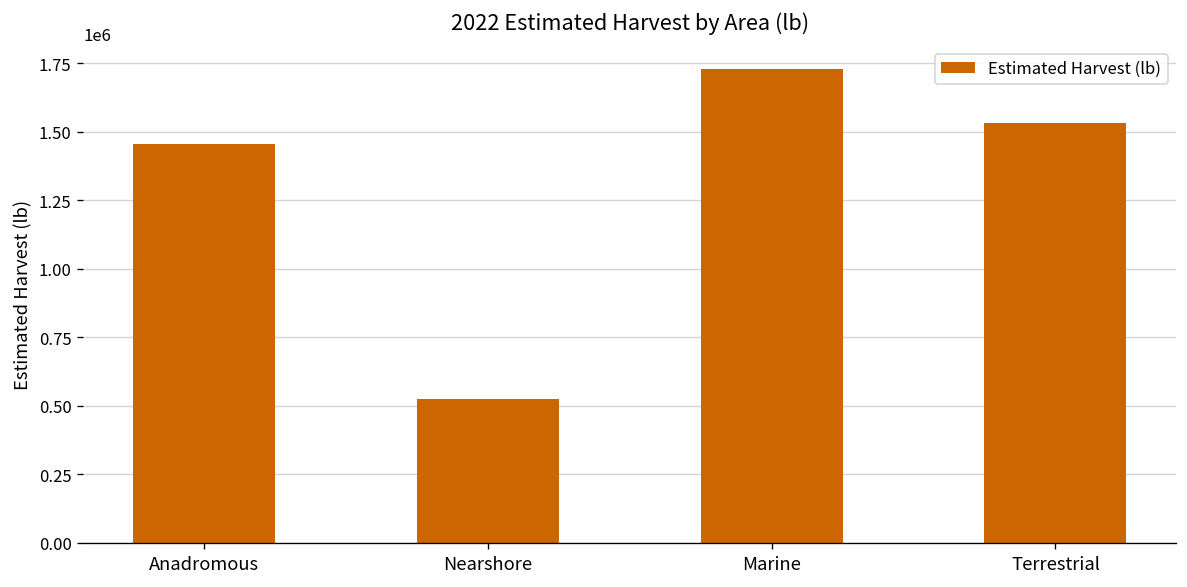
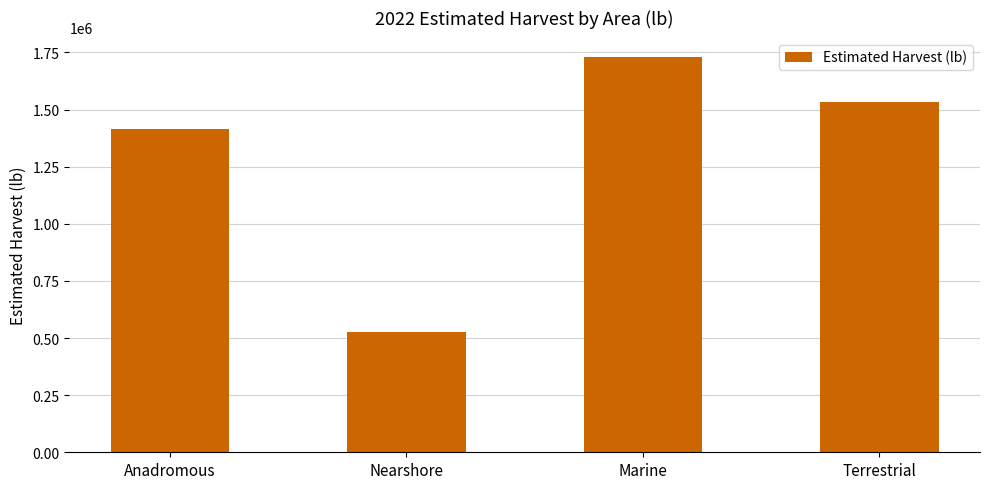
  {
-   "Anadromous": 1450000,
+   "Anadromous": 1410000,
    "Nearshore": 530000,
    "Marine": 1730000,
    "Terrestrial": 1530000
  }
